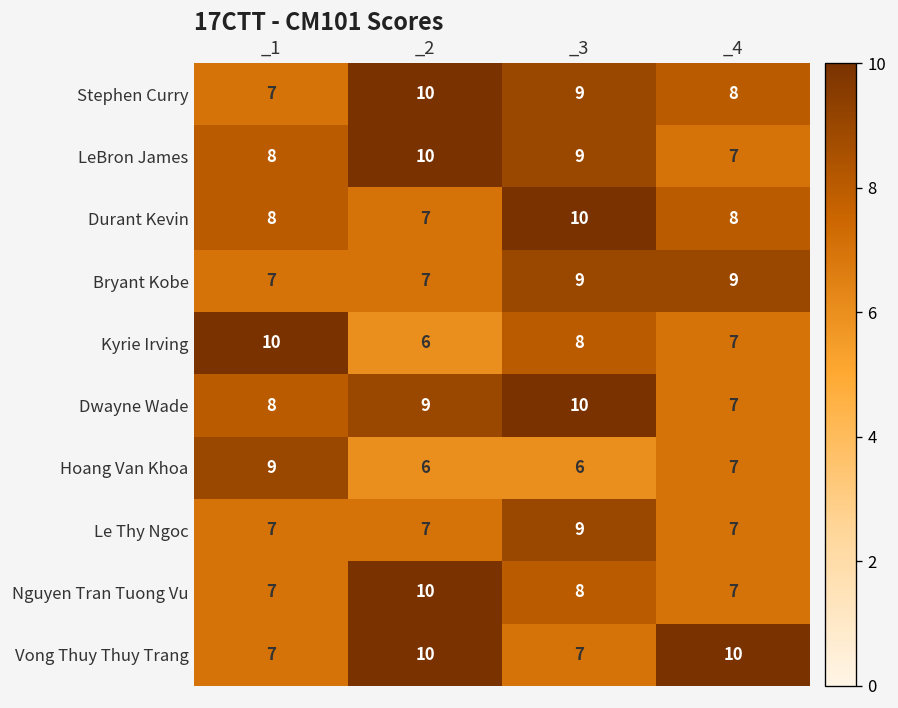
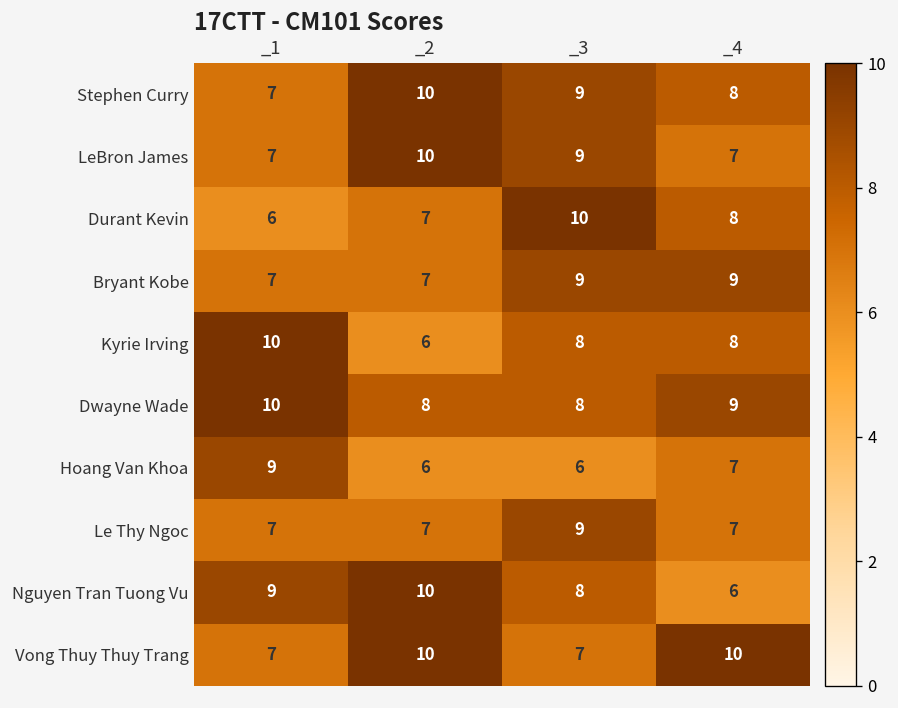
  {
    "Stephen Curry": {
      "_1": 7,
      "_2": 10,
      "_3": 9,
      "_4": 8
    },
    "LeBron James": {
-     "_1": 8,
+     "_1": 7,
      "_2": 10,
      "_3": 9,
      "_4": 7
    },
    "Durant Kevin": {
-     "_1": 8,
+     "_1": 6,
      "_2": 7,
      "_3": 10,
      "_4": 8
    },
    "Bryant Kobe": {
      "_1": 7,
      "_2": 7,
      "_3": 9,
      "_4": 9
    },
    "Kyrie Irving": {
      "_1": 10,
      "_2": 6,
      "_3": 8,
-     "_4": 7
+     "_4": 8
    },
    "Dwayne Wade": {
-     "_1": 8,
-     "_2": 9,
-     "_3": 10,
-     "_4": 7
+     "_1": 10,
+     "_2": 8,
+     "_3": 8,
+     "_4": 9
    },
    "Hoang Van Khoa": {
      "_1": 9,
      "_2": 6,
      "_3": 6,
      "_4": 7
    },
    "Le Thy Ngoc": {
      "_1": 7,
      "_2": 7,
      "_3": 9,
      "_4": 7
    },
    "Nguyen Tran Tuong Vu": {
-     "_1": 7,
+     "_1": 9,
      "_2": 10,
      "_3": 8,
-     "_4": 7
+     "_4": 6
    },
    "Vong Thuy Thuy Trang": {
      "_1": 7,
      "_2": 10,
      "_3": 7,
      "_4": 10
    }
  }
